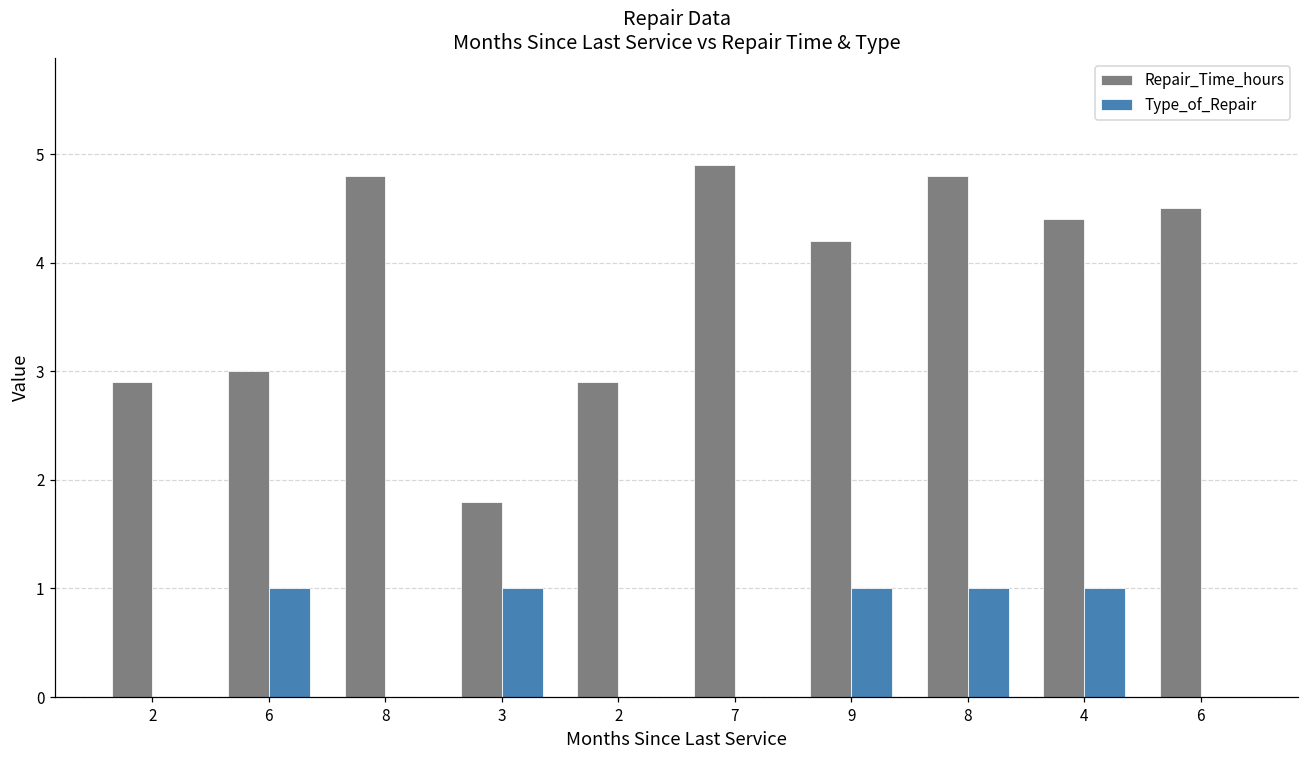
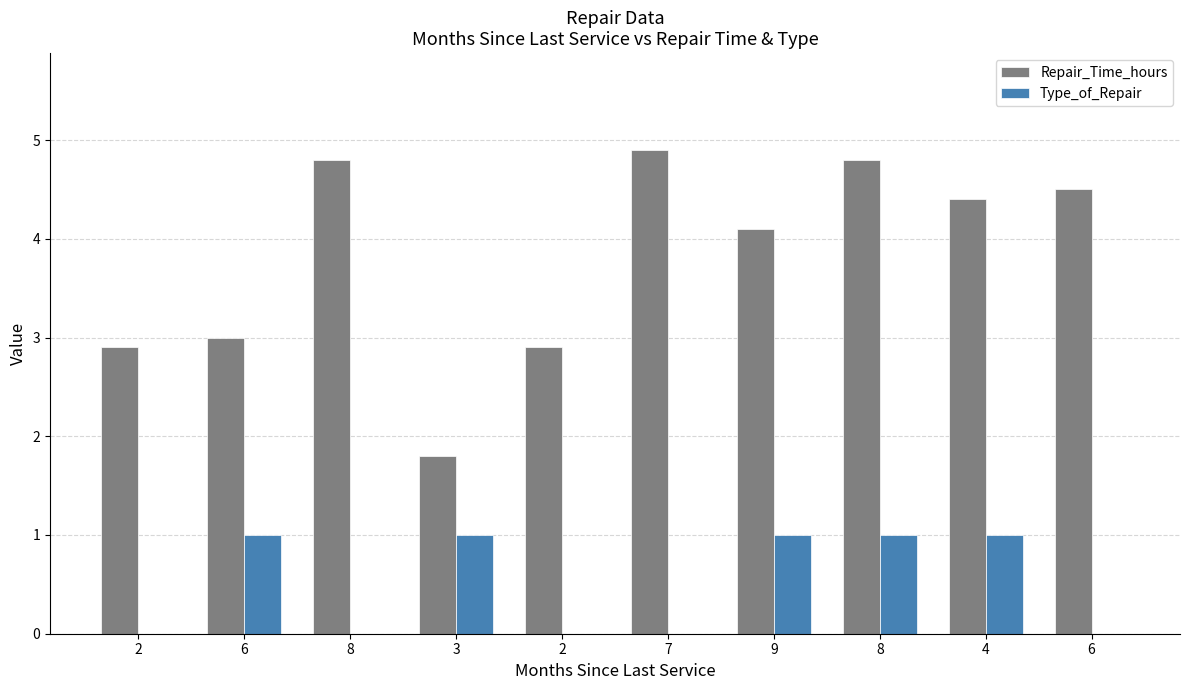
  {
    "Repair_Time_hours": {
      "3": 1.8,
      "7": 4.9,
-     "9": 4.2,
+     "9": 4.1,
      "4": 4.4
    },
    "Type_of_Repair": {
      "3": 1.0,
      "7": 0.0,
      "9": 1.0,
      "4": 1.0
    }
  }
